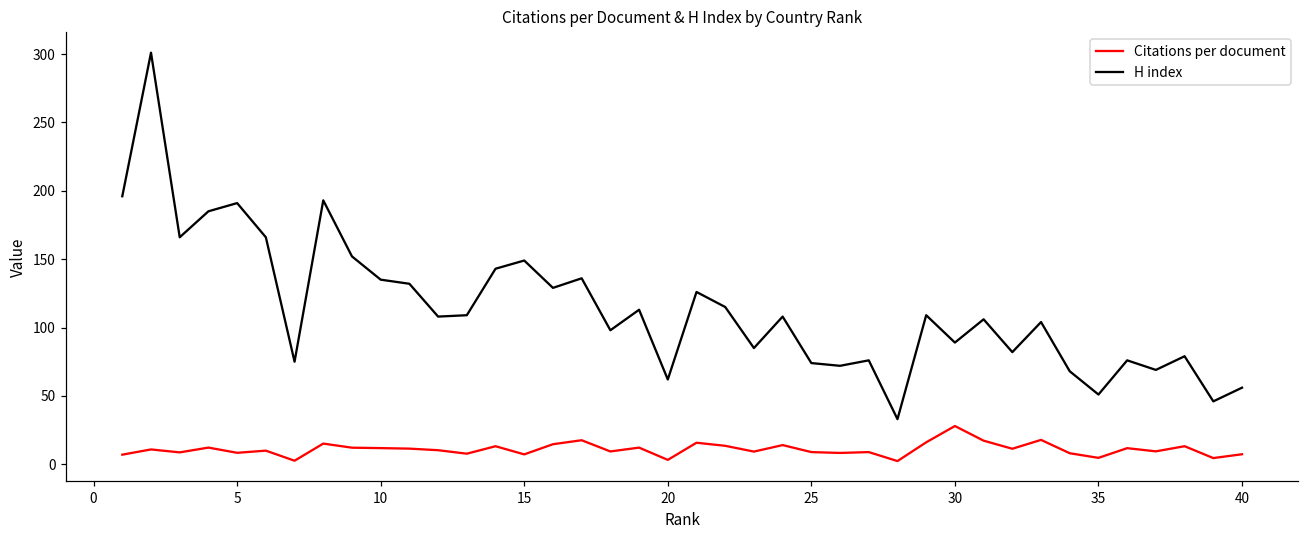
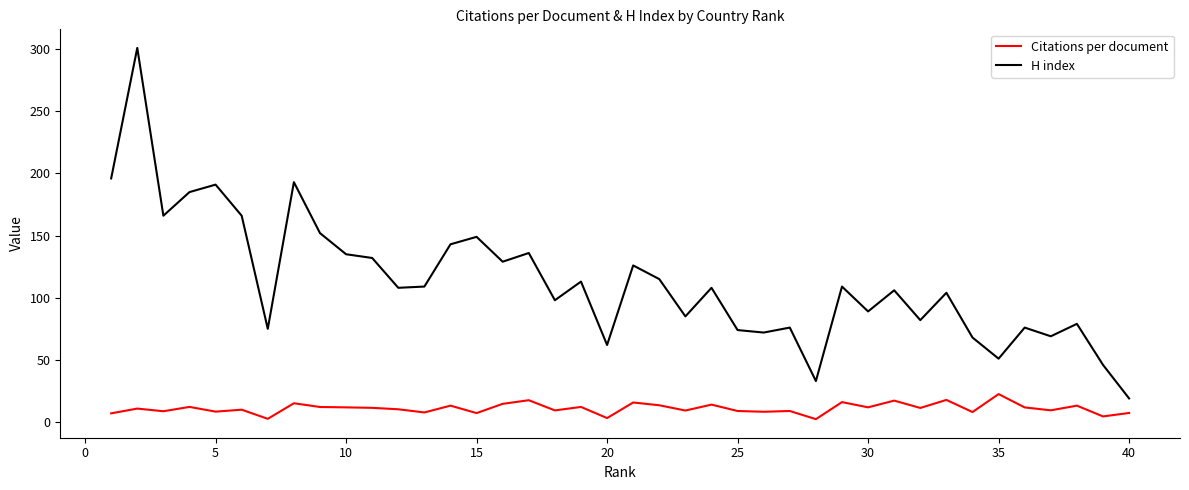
  {
    "Citations per document": {
      "5": 8,
      "10": 12,
      "15": 7,
      "20": 3,
      "25": 9,
-     "30": 28,
-     "35": 5,
+     "30": 12,
+     "35": 23,
      "40": 7
    },
    "H index": {
      "5": 191,
      "10": 135,
      "15": 149,
      "20": 62,
      "25": 74,
      "30": 89,
      "35": 51,
-     "40": 56
+     "40": 19
    }
  }
